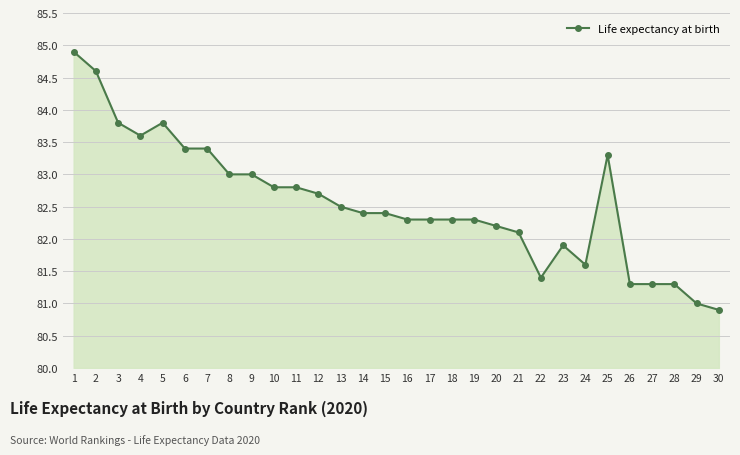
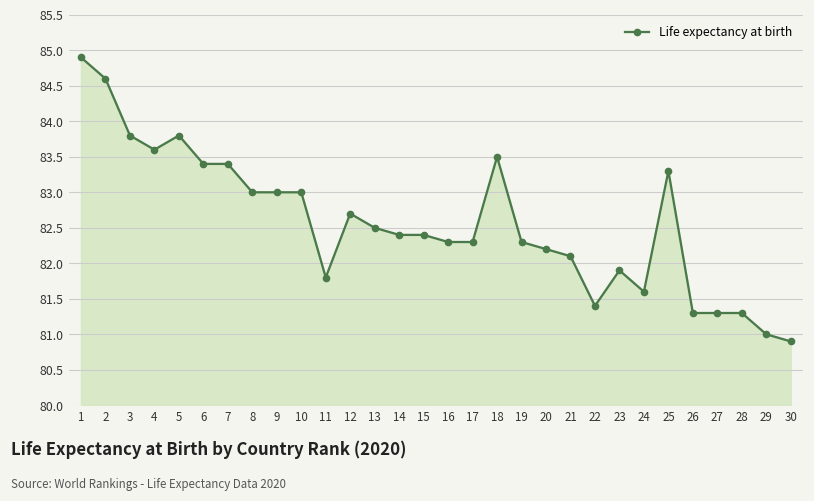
  {
    "1": 84.9,
    "2": 84.6,
    "3": 83.8,
    "4": 83.6,
    "5": 83.8,
    "6": 83.4,
    "7": 83.4,
    "8": 83.0,
    "9": 83.0,
-   "10": 82.8,
-   "11": 82.8,
+   "10": 83.0,
+   "11": 81.8,
    "12": 82.7,
    "13": 82.5,
    "14": 82.4,
    "15": 82.4,
    "16": 82.3,
    "17": 82.3,
-   "18": 82.3,
+   "18": 83.5,
    "19": 82.3,
    "20": 82.2,
    "21": 82.1,
    "22": 81.4,
    "23": 81.9,
    "24": 81.6,
    "25": 83.3,
    "26": 81.3,
    "27": 81.3,
    "28": 81.3,
    "29": 81.0,
    "30": 80.9
  }
